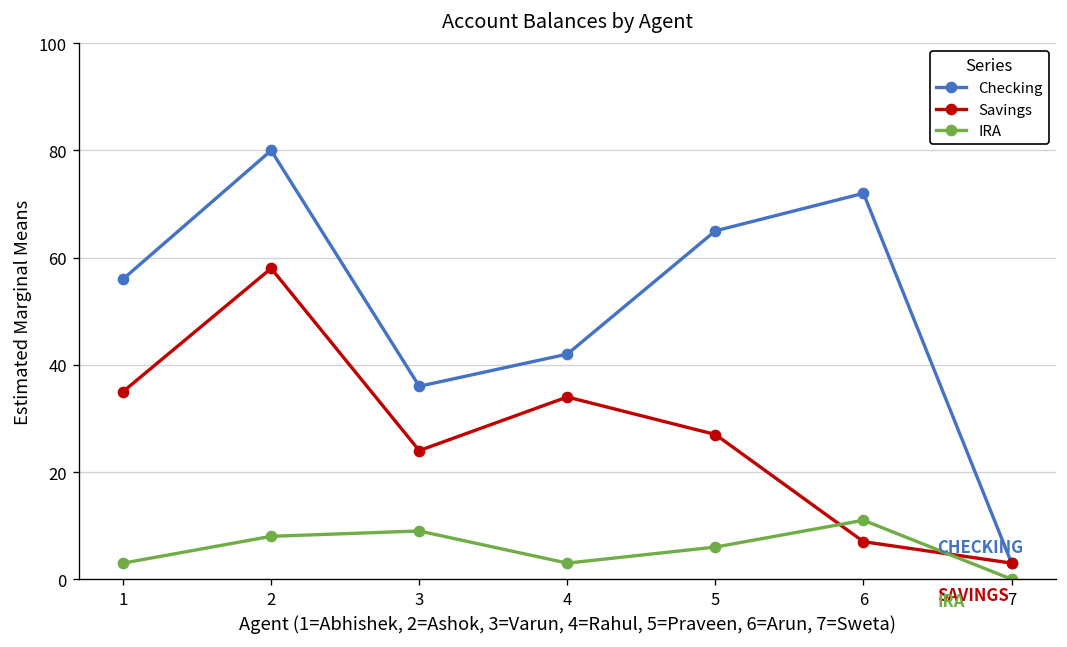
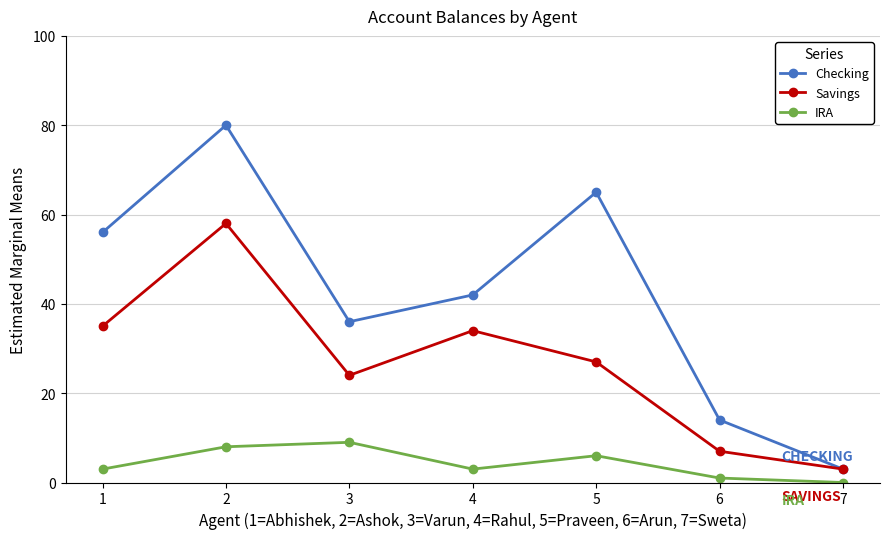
  {
    "Checking": {
      "1": 56,
      "2": 80,
      "3": 36,
      "4": 42,
      "5": 65,
-     "6": 72
+     "6": 14
    },
    "Savings": {
      "1": 35,
      "2": 58,
      "3": 24,
      "4": 34,
      "5": 27,
      "6": 7
    },
    "IRA": {
      "1": 3,
      "2": 8,
      "3": 9,
      "4": 3,
      "5": 6,
-     "6": 11,
+     "6": 1,
      "7": 0
    }
  }
